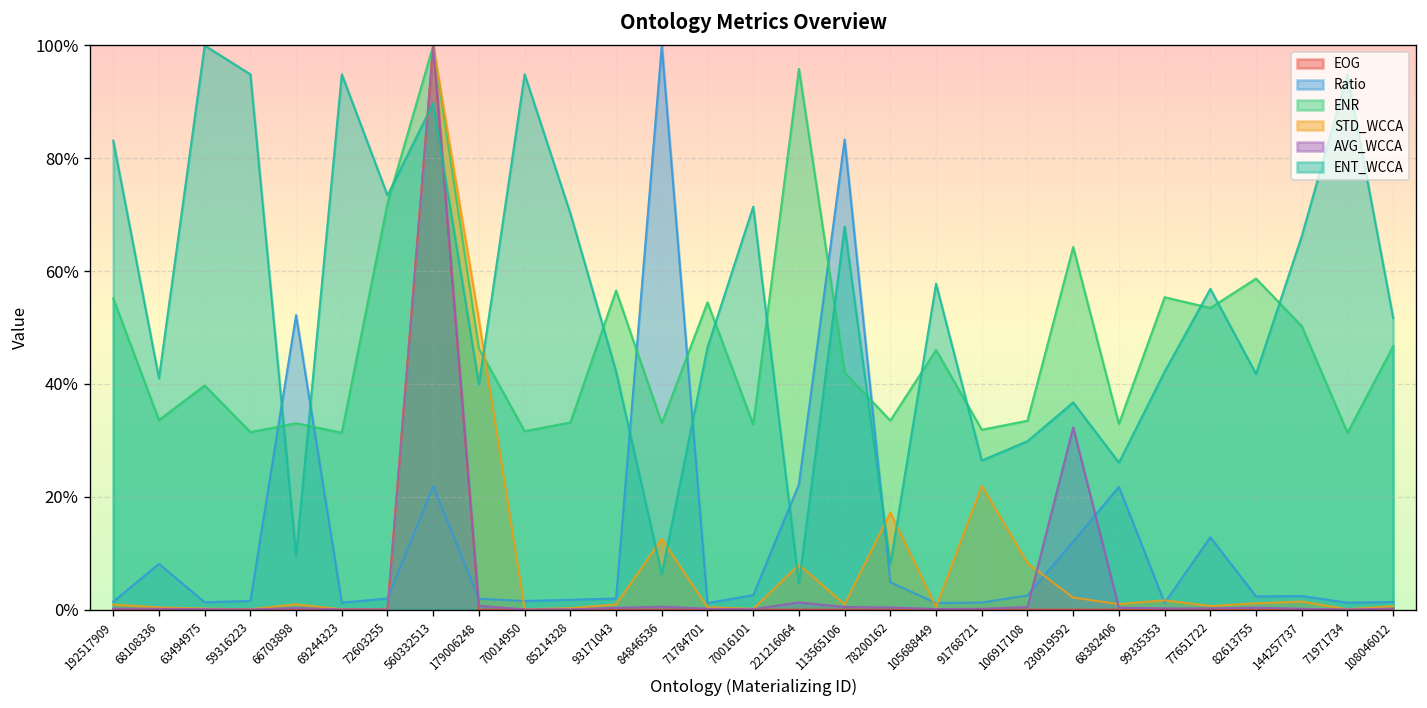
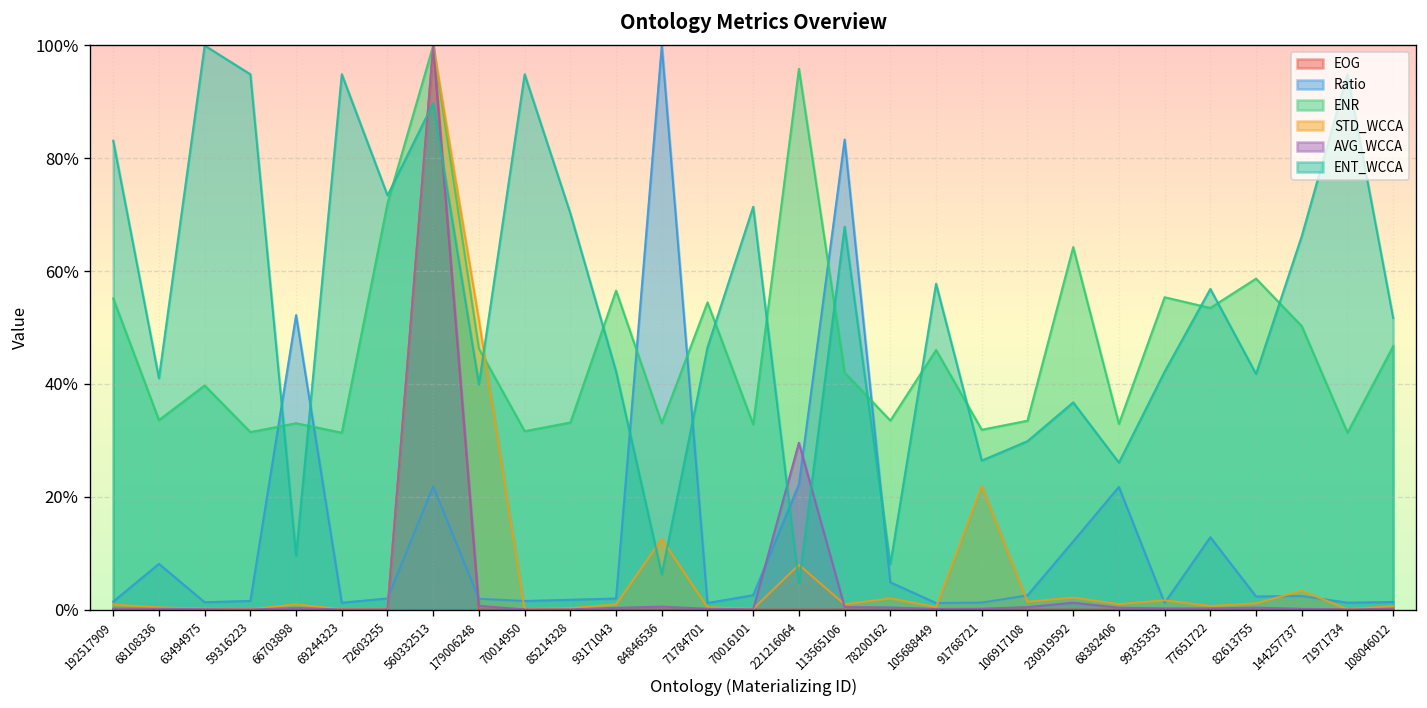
  {
    "EOG": {
      "179006248": "0%",
      "221216064": "0%",
      "230919592": "0%"
    },
    "STD_WCCA": {
      "66703898": "1%",
      "179006248": "51%",
      "93171043": "1%",
      "84846536": "13%",
      "221216064": "8%",
-     "78200162": "17%",
+     "78200162": "2%",
      "91768721": "22%",
-     "106917108": "8%",
+     "106917108": "1%",
      "230919592": "2%",
      "68382406": "1%",
      "82613755": "1%",
-     "144257737": "1%"
+     "144257737": "3%"
    },
    "AVG_WCCA": {
      "179006248": "1%",
-     "221216064": "1%",
-     "230919592": "32%"
+     "221216064": "30%",
+     "230919592": "1%"
    }
  }
